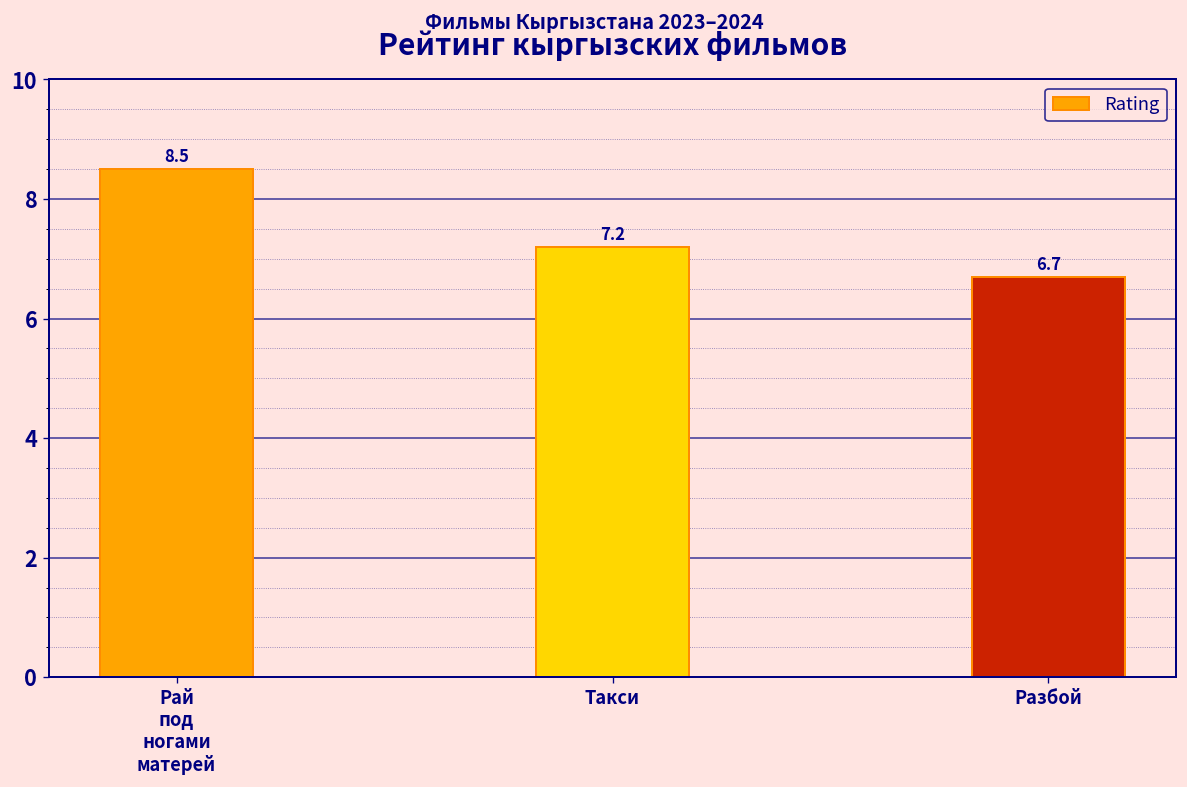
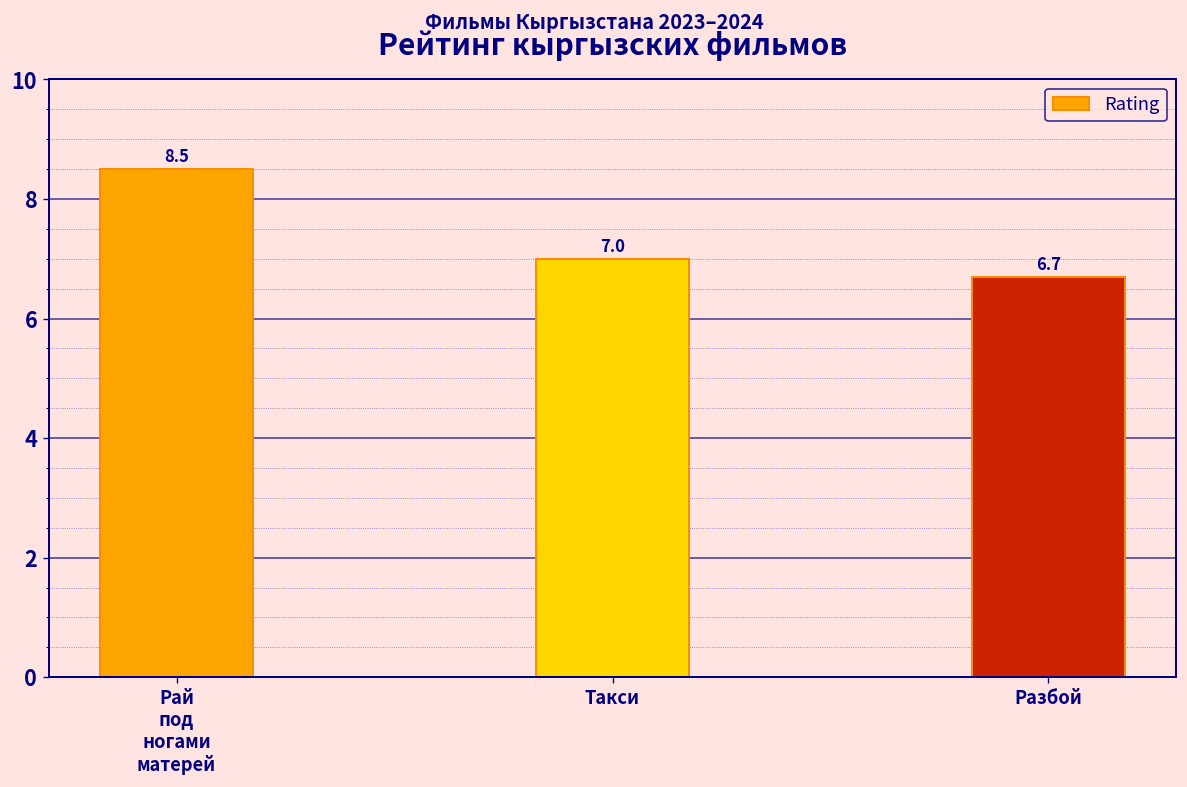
  {
    "Рай под ногами матерей": 8.5,
-   "Такси": 7.2,
+   "Такси": 7.0,
    "Разбой": 6.7
  }
